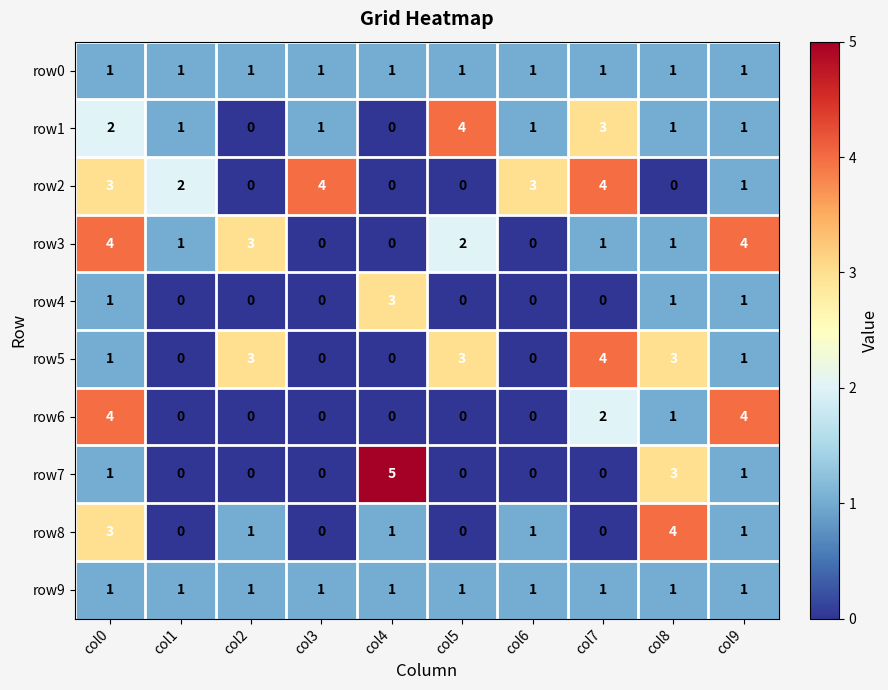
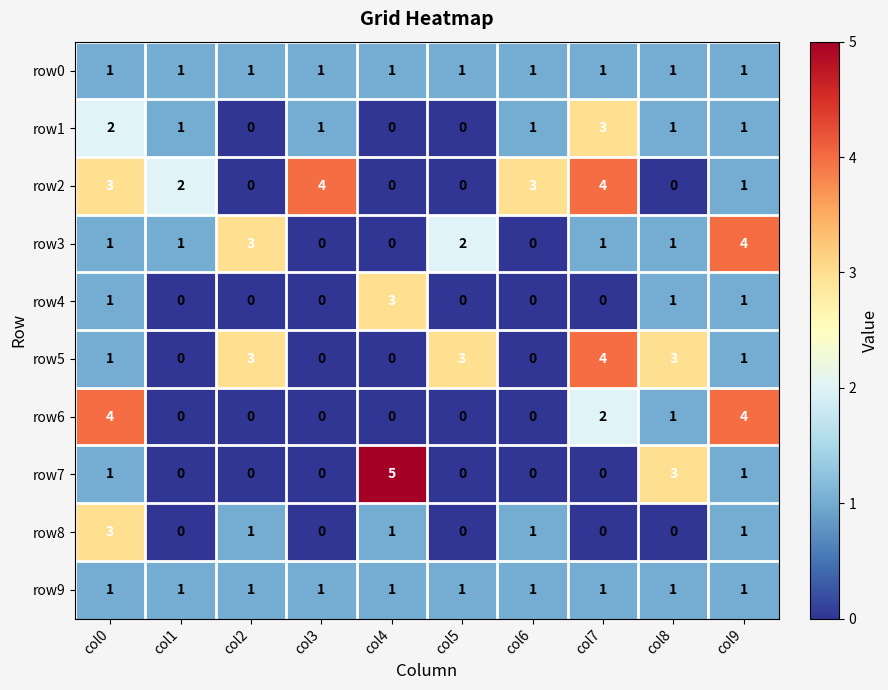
  {
    "row0": {
      "col0": 1,
      "col1": 1,
      "col2": 1,
      "col3": 1,
      "col4": 1,
      "col5": 1,
      "col6": 1,
      "col7": 1,
      "col8": 1,
      "col9": 1
    },
    "row1": {
      "col0": 2,
      "col1": 1,
      "col2": 0,
      "col3": 1,
      "col4": 0,
-     "col5": 4,
+     "col5": 0,
      "col6": 1,
      "col7": 3,
      "col8": 1,
      "col9": 1
    },
    "row2": {
      "col0": 3,
      "col1": 2,
      "col2": 0,
      "col3": 4,
      "col4": 0,
      "col5": 0,
      "col6": 3,
      "col7": 4,
      "col8": 0,
      "col9": 1
    },
    "row3": {
-     "col0": 4,
+     "col0": 1,
      "col1": 1,
      "col2": 3,
      "col3": 0,
      "col4": 0,
      "col5": 2,
      "col6": 0,
      "col7": 1,
      "col8": 1,
      "col9": 4
    },
    "row4": {
      "col0": 1,
      "col1": 0,
      "col2": 0,
      "col3": 0,
      "col4": 3,
      "col5": 0,
      "col6": 0,
      "col7": 0,
      "col8": 1,
      "col9": 1
    },
    "row5": {
      "col0": 1,
      "col1": 0,
      "col2": 3,
      "col3": 0,
      "col4": 0,
      "col5": 3,
      "col6": 0,
      "col7": 4,
      "col8": 3,
      "col9": 1
    },
    "row6": {
      "col0": 4,
      "col1": 0,
      "col2": 0,
      "col3": 0,
      "col4": 0,
      "col5": 0,
      "col6": 0,
      "col7": 2,
      "col8": 1,
      "col9": 4
    },
    "row7": {
      "col0": 1,
      "col1": 0,
      "col2": 0,
      "col3": 0,
      "col4": 5,
      "col5": 0,
      "col6": 0,
      "col7": 0,
      "col8": 3,
      "col9": 1
    },
    "row8": {
      "col0": 3,
      "col1": 0,
      "col2": 1,
      "col3": 0,
      "col4": 1,
      "col5": 0,
      "col6": 1,
      "col7": 0,
-     "col8": 4,
+     "col8": 0,
      "col9": 1
    },
    "row9": {
      "col0": 1,
      "col1": 1,
      "col2": 1,
      "col3": 1,
      "col4": 1,
      "col5": 1,
      "col6": 1,
      "col7": 1,
      "col8": 1,
      "col9": 1
    }
  }
